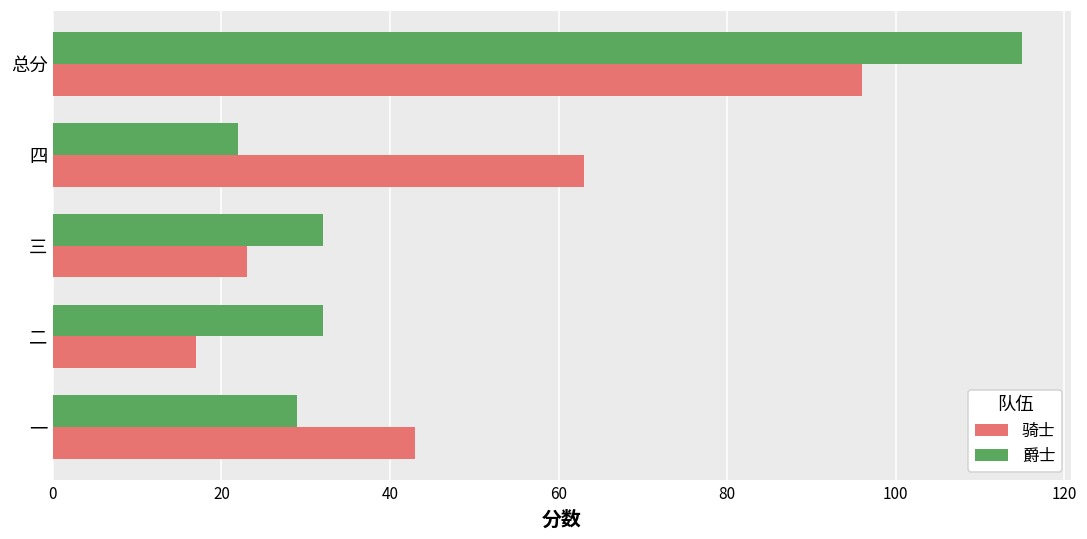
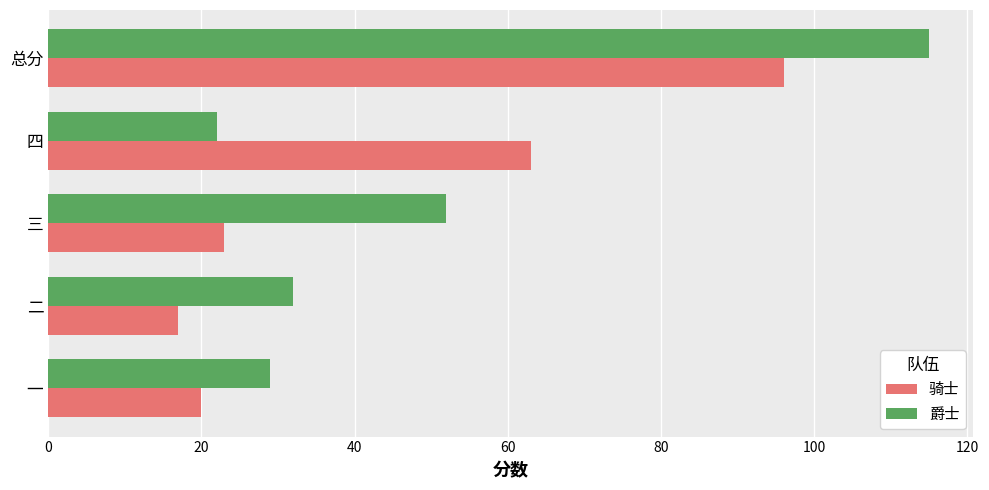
  {
    "骑士": {
      "总分": 96,
      "四": 63,
      "三": 23,
      "二": 17,
-     "一": 43
+     "一": 20
    },
    "爵士": {
      "总分": 115,
      "四": 22,
-     "三": 32,
+     "三": 52,
      "二": 32,
      "一": 29
    }
  }
